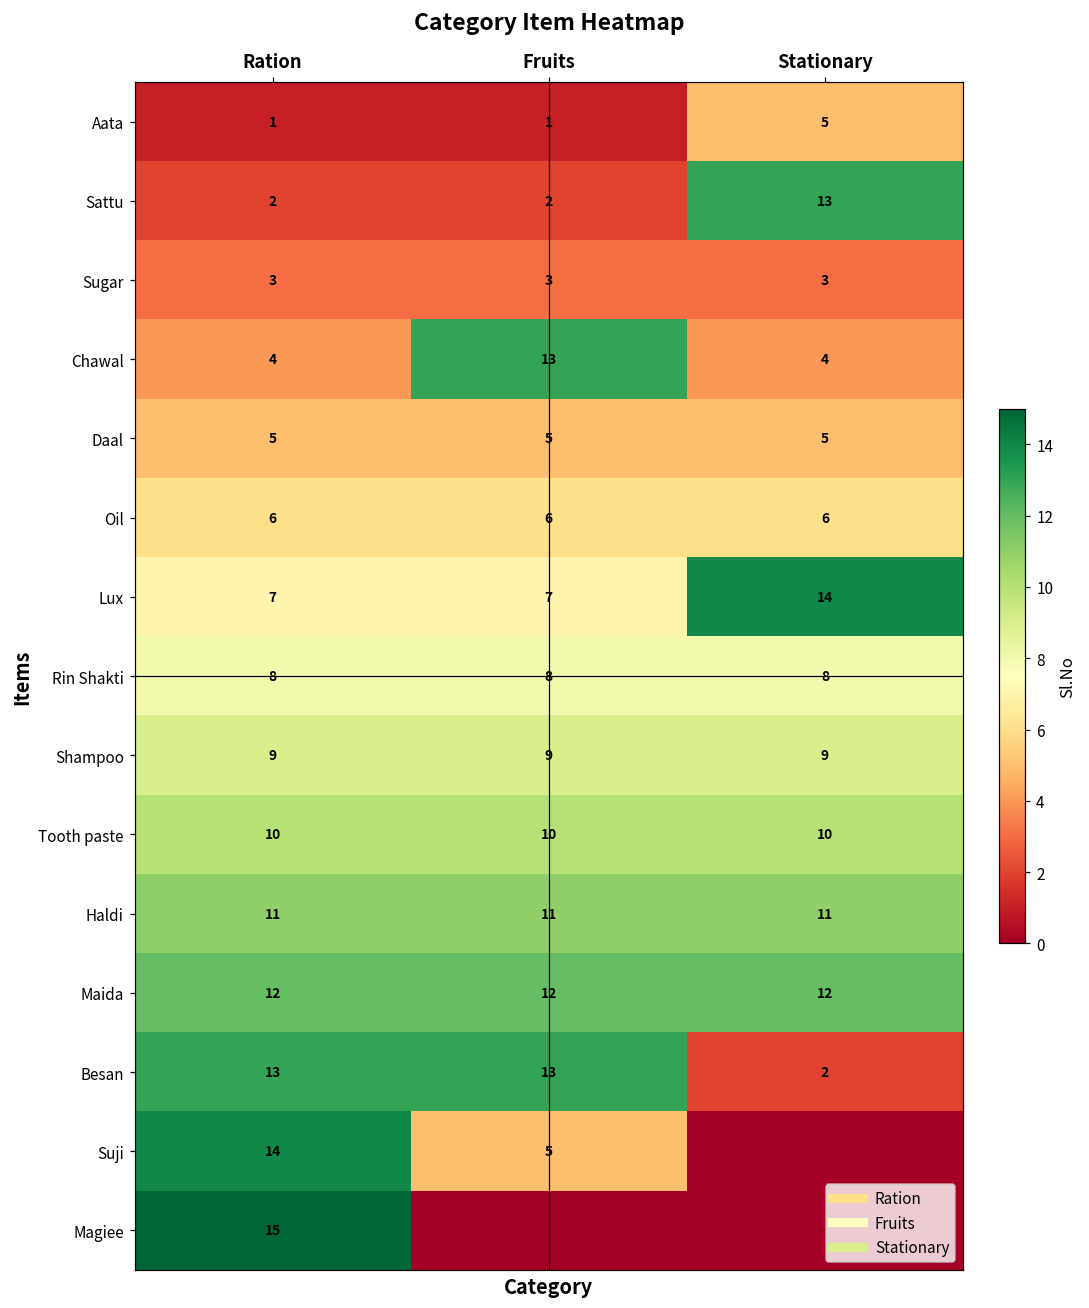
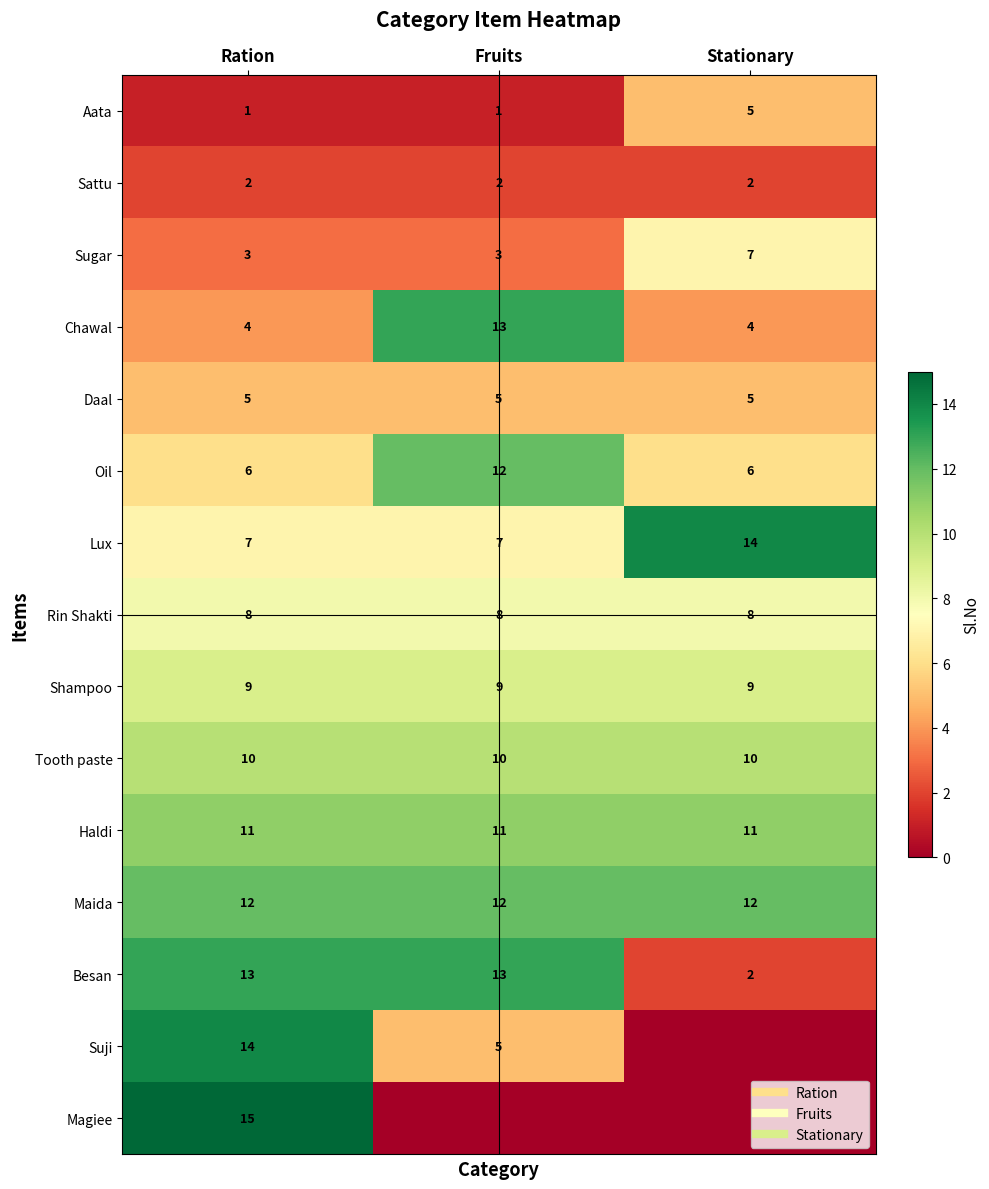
  {
    "Aata": {
      "Ration": 1,
      "Fruits": 1,
      "Stationary": 5
    },
    "Sattu": {
      "Ration": 2,
      "Fruits": 2,
-     "Stationary": 13
+     "Stationary": 2
    },
    "Sugar": {
      "Ration": 3,
      "Fruits": 3,
-     "Stationary": 3
+     "Stationary": 7
    },
    "Chawal": {
      "Ration": 4,
      "Fruits": 13,
      "Stationary": 4
    },
    "Daal": {
      "Ration": 5,
      "Fruits": 5,
      "Stationary": 5
    },
    "Oil": {
      "Ration": 6,
-     "Fruits": 6,
+     "Fruits": 12,
      "Stationary": 6
    },
    "Lux": {
      "Ration": 7,
      "Fruits": 7,
      "Stationary": 14
    },
    "Rin Shakti": {
      "Ration": 8,
      "Fruits": 8,
      "Stationary": 8
    },
    "Shampoo": {
      "Ration": 9,
      "Fruits": 9,
      "Stationary": 9
    },
    "Tooth paste": {
      "Ration": 10,
      "Fruits": 10,
      "Stationary": 10
    },
    "Haldi": {
      "Ration": 11,
      "Fruits": 11,
      "Stationary": 11
    },
    "Maida": {
      "Ration": 12,
      "Fruits": 12,
      "Stationary": 12
    },
    "Besan": {
      "Ration": 13,
      "Fruits": 13,
      "Stationary": 2
    },
    "Suji": {
      "Ration": 14,
      "Fruits": 5
    },
    "Magiee": {
      "Ration": 15
    }
  }
